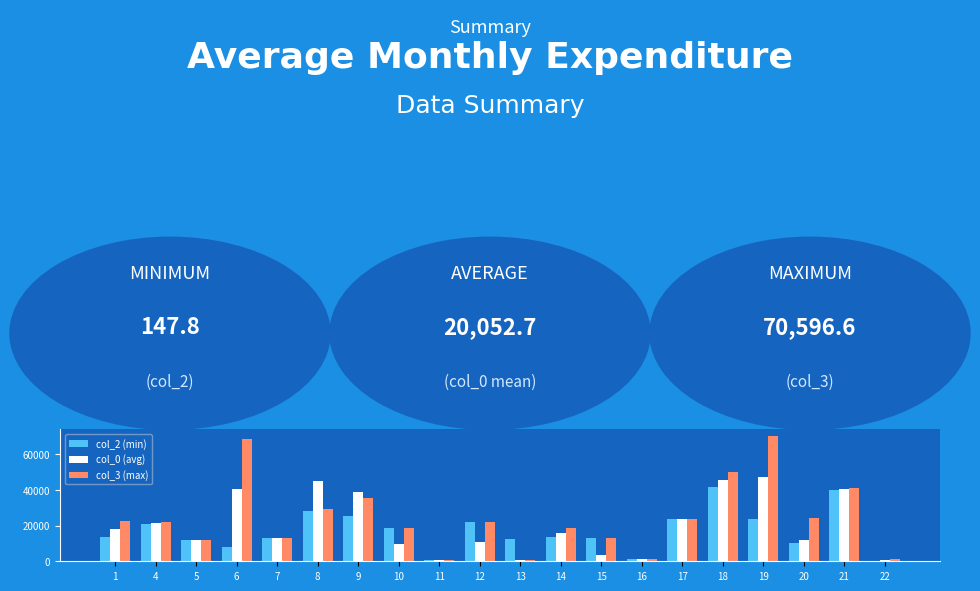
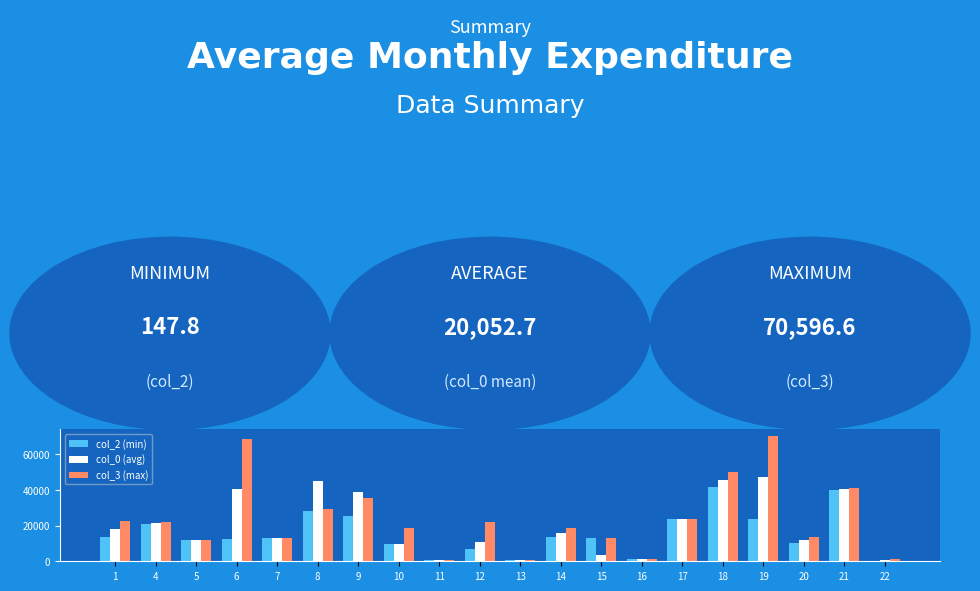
  {
    "col_2 (min)": {
      "1": 14000,
      "4": 21000,
      "5": 12000,
-     "6": 8000,
+     "6": 12000,
      "7": 13000,
      "8": 28000,
      "9": 25000,
-     "10": 19000,
-     "12": 22000,
-     "13": 12000,
+     "10": 10000,
+     "12": 7000,
+     "13": 0,
      "14": 13000,
      "15": 13000,
      "17": 24000,
      "18": 42000,
      "19": 24000,
      "20": 10000,
      "21": 40000
    },
    "col_0 (avg)": {
      "1": 18000,
      "4": 21000,
      "5": 12000,
      "6": 41000,
      "7": 13000,
      "8": 45000,
      "9": 39000,
      "10": 10000,
      "12": 11000,
      "14": 16000,
      "15": 3000,
      "17": 24000,
      "18": 46000,
      "19": 47000,
      "20": 12000,
      "21": 41000
    },
    "col_3 (max)": {
      "1": 22000,
      "4": 22000,
      "5": 12000,
      "6": 69000,
      "7": 13000,
      "8": 29000,
      "9": 36000,
      "10": 19000,
      "12": 22000,
      "14": 19000,
      "15": 13000,
      "17": 24000,
      "18": 50000,
      "19": 71000,
-     "20": 24000,
+     "20": 13000,
      "21": 41000,
      "22": 1000
    }
  }
